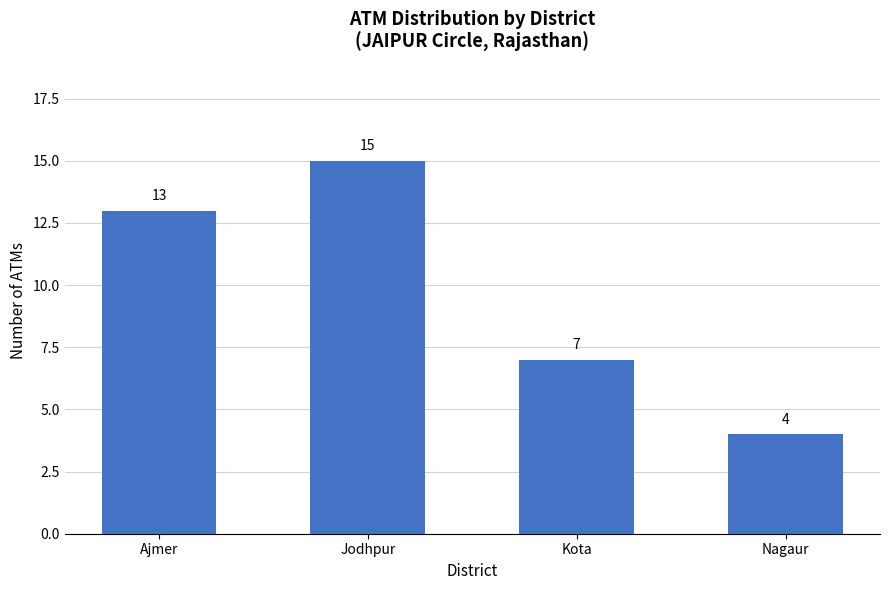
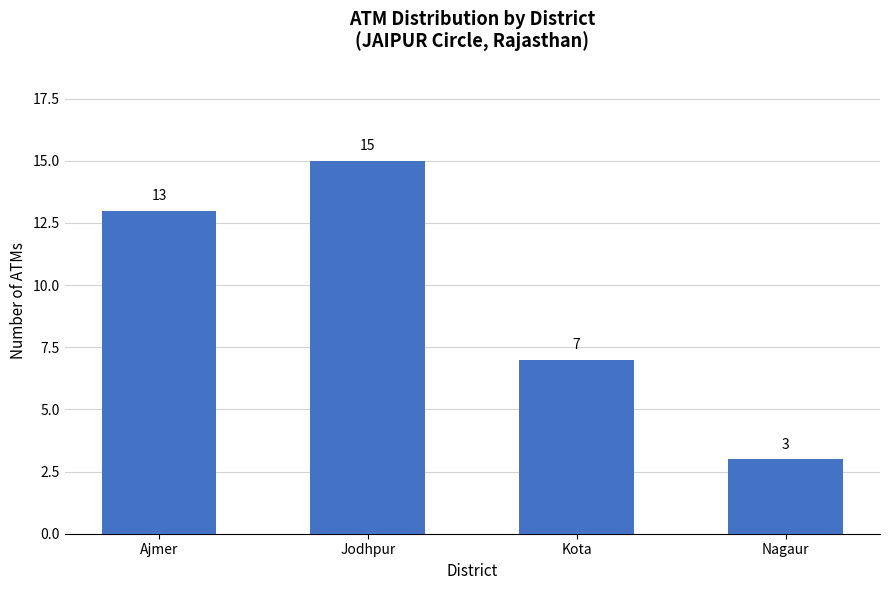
  {
    "Ajmer": 13,
    "Jodhpur": 15,
    "Kota": 7,
-   "Nagaur": 4
+   "Nagaur": 3
  }
